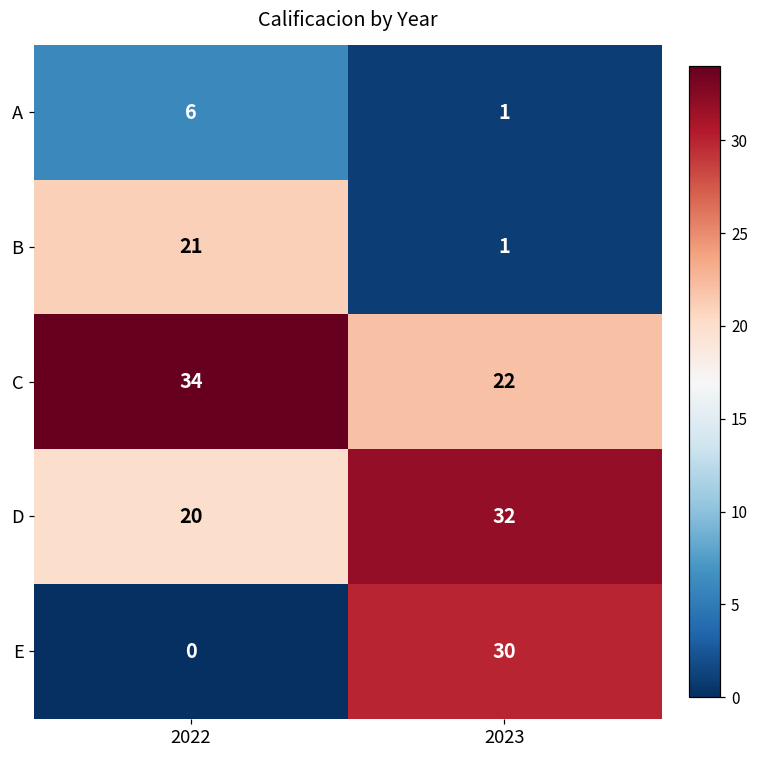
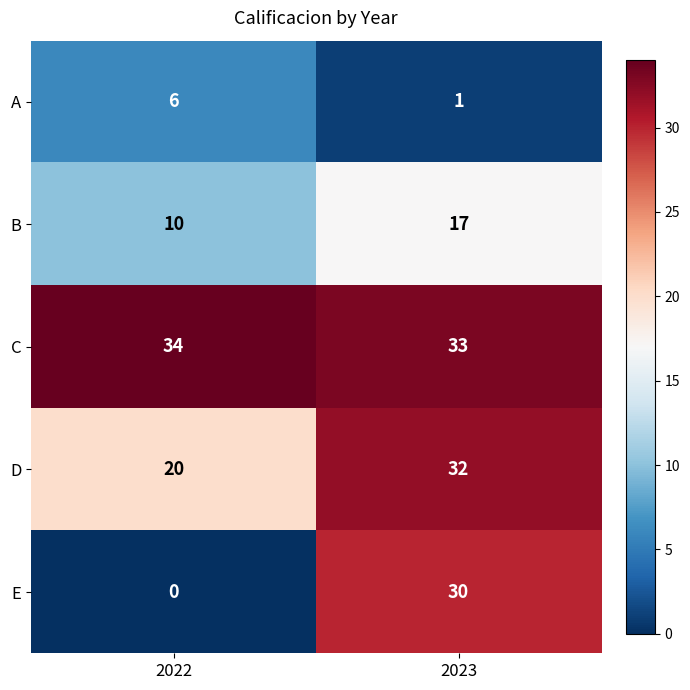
  {
    "A": {
      "2022": 6,
      "2023": 1
    },
    "B": {
-     "2022": 21,
-     "2023": 1
+     "2022": 10,
+     "2023": 17
    },
    "C": {
      "2022": 34,
-     "2023": 22
+     "2023": 33
    },
    "D": {
      "2022": 20,
      "2023": 32
    },
    "E": {
      "2022": 0,
      "2023": 30
    }
  }
